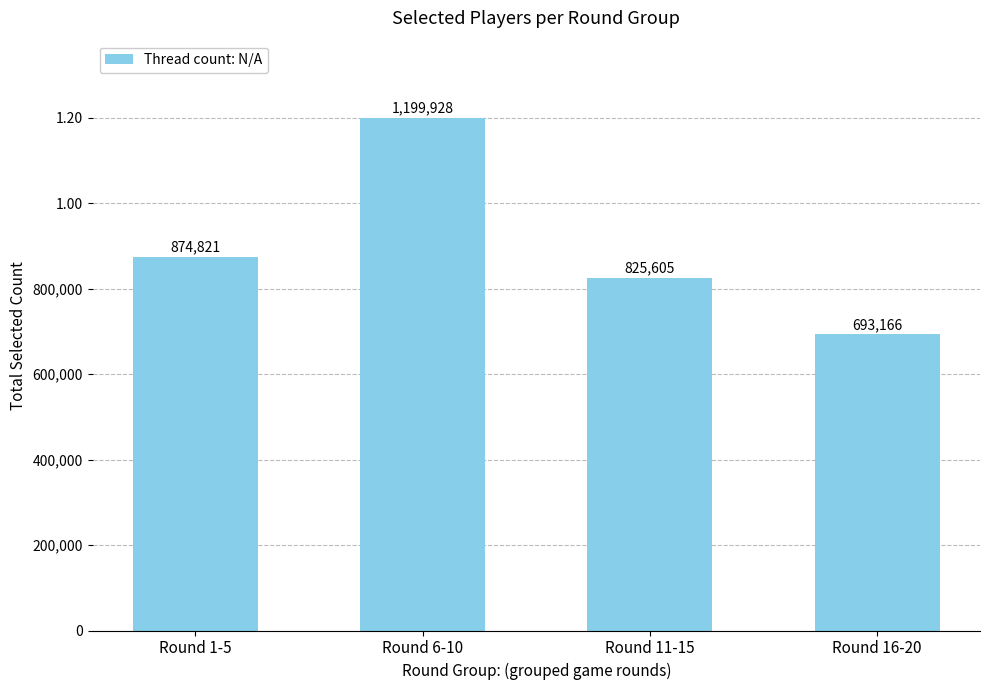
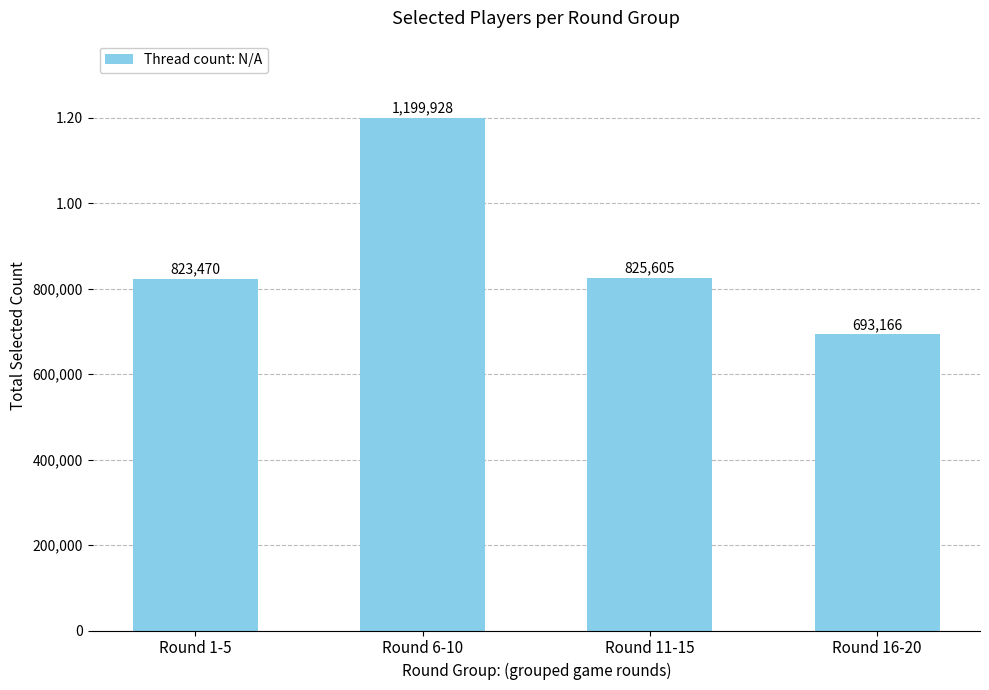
  {
-   "Round 1-5": "874,821",
+   "Round 1-5": "823,470",
    "Round 6-10": "1,199,928",
    "Round 11-15": "825,605",
    "Round 16-20": "693,166"
  }
